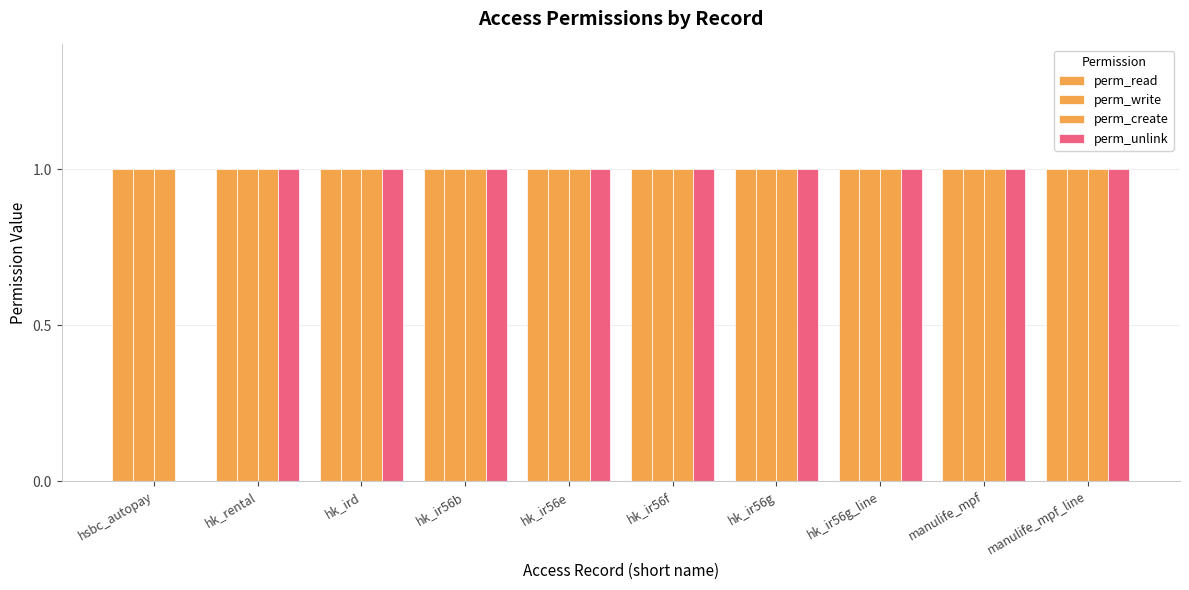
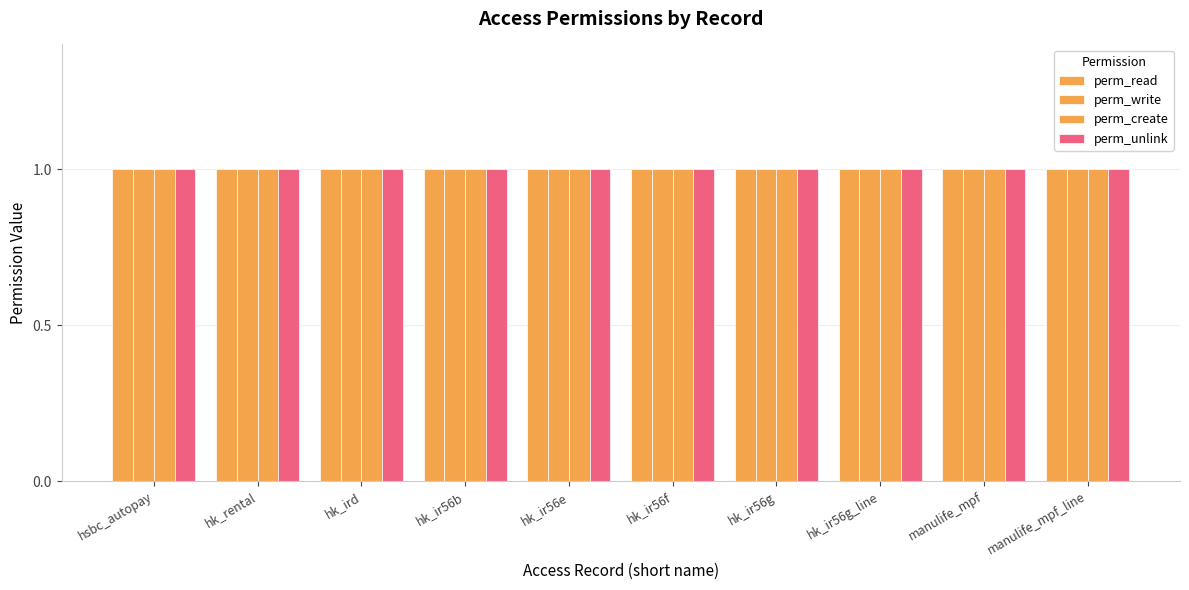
  {
    "perm_unlink": {
-     "hsbc_autopay": 0,
+     "hsbc_autopay": 1,
      "hk_rental": 1,
      "hk_ird": 1,
      "hk_ir56b": 1,
      "hk_ir56e": 1,
      "hk_ir56f": 1,
      "hk_ir56g": 1,
      "hk_ir56g_line": 1,
      "manulife_mpf": 1,
      "manulife_mpf_line": 1
    }
  }
